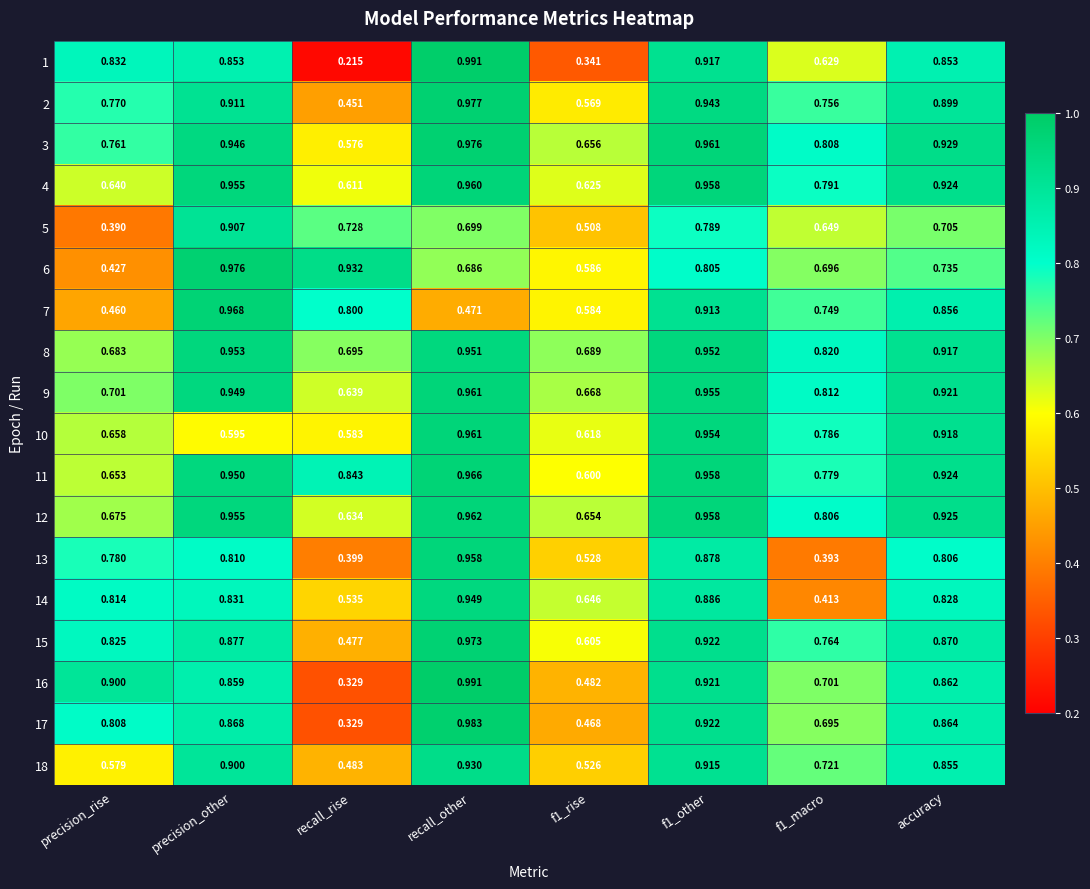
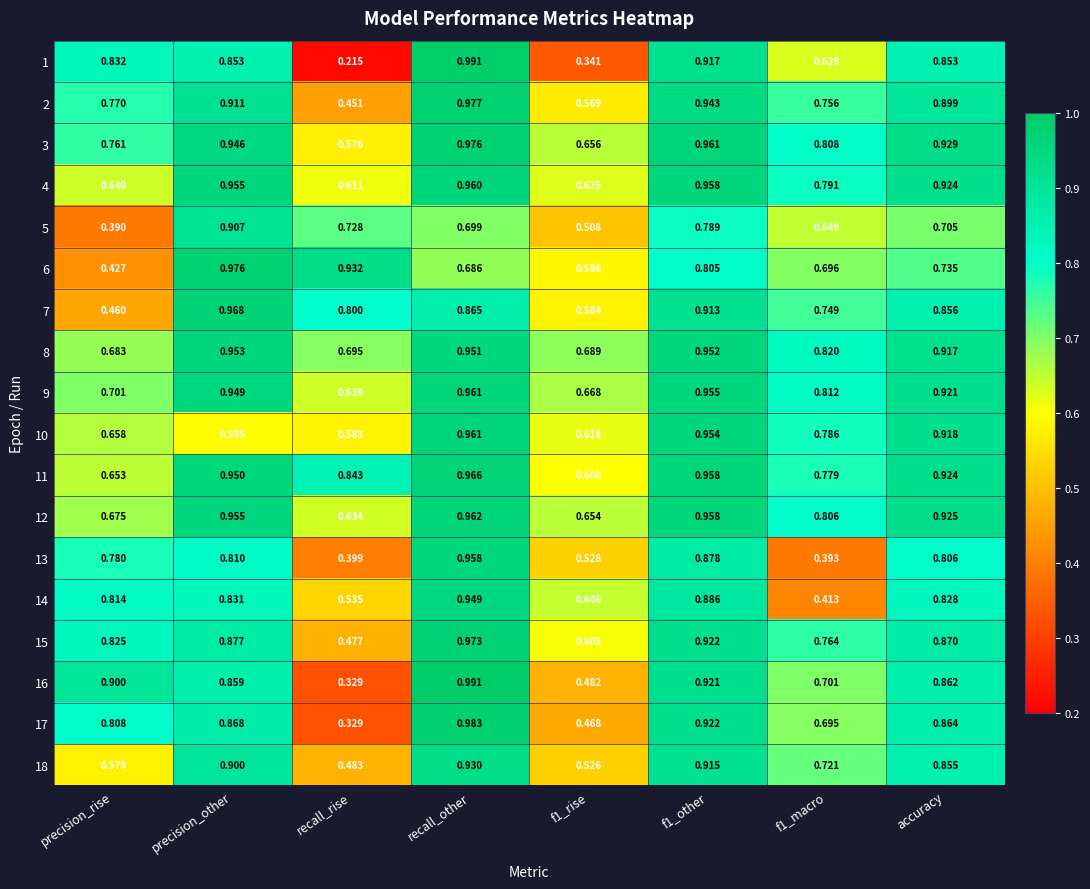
  {
    "1": {
      "precision_rise": 0.832,
      "precision_other": 0.853,
      "recall_rise": 0.215,
      "recall_other": 0.991,
      "f1_rise": 0.341,
      "f1_other": 0.917,
      "f1_macro": 0.629,
      "accuracy": 0.853
    },
    "2": {
      "precision_rise": 0.770,
      "precision_other": 0.911,
      "recall_rise": 0.451,
      "recall_other": 0.977,
      "f1_rise": 0.569,
      "f1_other": 0.943,
      "f1_macro": 0.756,
      "accuracy": 0.899
    },
    "3": {
      "precision_rise": 0.761,
      "precision_other": 0.946,
      "recall_rise": 0.576,
      "recall_other": 0.976,
      "f1_rise": 0.656,
      "f1_other": 0.961,
      "f1_macro": 0.808,
      "accuracy": 0.929
    },
    "4": {
      "precision_rise": 0.640,
      "precision_other": 0.955,
      "recall_rise": 0.611,
      "recall_other": 0.960,
      "f1_rise": 0.625,
      "f1_other": 0.958,
      "f1_macro": 0.791,
      "accuracy": 0.924
    },
    "5": {
      "precision_rise": 0.390,
      "precision_other": 0.907,
      "recall_rise": 0.728,
      "recall_other": 0.699,
      "f1_rise": 0.508,
      "f1_other": 0.789,
      "f1_macro": 0.649,
      "accuracy": 0.705
    },
    "6": {
      "precision_rise": 0.427,
      "precision_other": 0.976,
      "recall_rise": 0.932,
      "recall_other": 0.686,
      "f1_rise": 0.586,
      "f1_other": 0.805,
      "f1_macro": 0.696,
      "accuracy": 0.735
    },
    "7": {
      "precision_rise": 0.460,
      "precision_other": 0.968,
      "recall_rise": 0.800,
-     "recall_other": 0.471,
+     "recall_other": 0.865,
      "f1_rise": 0.584,
      "f1_other": 0.913,
      "f1_macro": 0.749,
      "accuracy": 0.856
    },
    "8": {
      "precision_rise": 0.683,
      "precision_other": 0.953,
      "recall_rise": 0.695,
      "recall_other": 0.951,
      "f1_rise": 0.689,
      "f1_other": 0.952,
      "f1_macro": 0.820,
      "accuracy": 0.917
    },
    "9": {
      "precision_rise": 0.701,
      "precision_other": 0.949,
      "recall_rise": 0.639,
      "recall_other": 0.961,
      "f1_rise": 0.668,
      "f1_other": 0.955,
      "f1_macro": 0.812,
      "accuracy": 0.921
    },
    "10": {
      "precision_rise": 0.658,
      "precision_other": 0.595,
      "recall_rise": 0.583,
      "recall_other": 0.961,
      "f1_rise": 0.618,
      "f1_other": 0.954,
      "f1_macro": 0.786,
      "accuracy": 0.918
    },
    "11": {
      "precision_rise": 0.653,
      "precision_other": 0.950,
      "recall_rise": 0.843,
      "recall_other": 0.966,
      "f1_rise": 0.600,
      "f1_other": 0.958,
      "f1_macro": 0.779,
      "accuracy": 0.924
    },
    "12": {
      "precision_rise": 0.675,
      "precision_other": 0.955,
      "recall_rise": 0.634,
      "recall_other": 0.962,
      "f1_rise": 0.654,
      "f1_other": 0.958,
      "f1_macro": 0.806,
      "accuracy": 0.925
    },
    "13": {
      "precision_rise": 0.780,
      "precision_other": 0.810,
      "recall_rise": 0.399,
      "recall_other": 0.958,
      "f1_rise": 0.528,
      "f1_other": 0.878,
      "f1_macro": 0.393,
      "accuracy": 0.806
    },
    "14": {
      "precision_rise": 0.814,
      "precision_other": 0.831,
      "recall_rise": 0.535,
      "recall_other": 0.949,
      "f1_rise": 0.646,
      "f1_other": 0.886,
      "f1_macro": 0.413,
      "accuracy": 0.828
    },
    "15": {
      "precision_rise": 0.825,
      "precision_other": 0.877,
      "recall_rise": 0.477,
      "recall_other": 0.973,
      "f1_rise": 0.605,
      "f1_other": 0.922,
      "f1_macro": 0.764,
      "accuracy": 0.870
    },
    "16": {
      "precision_rise": 0.900,
      "precision_other": 0.859,
      "recall_rise": 0.329,
      "recall_other": 0.991,
      "f1_rise": 0.482,
      "f1_other": 0.921,
      "f1_macro": 0.701,
      "accuracy": 0.862
    },
    "17": {
      "precision_rise": 0.808,
      "precision_other": 0.868,
      "recall_rise": 0.329,
      "recall_other": 0.983,
      "f1_rise": 0.468,
      "f1_other": 0.922,
      "f1_macro": 0.695,
      "accuracy": 0.864
    },
    "18": {
      "precision_rise": 0.579,
      "precision_other": 0.900,
      "recall_rise": 0.483,
      "recall_other": 0.930,
      "f1_rise": 0.526,
      "f1_other": 0.915,
      "f1_macro": 0.721,
      "accuracy": 0.855
    }
  }
